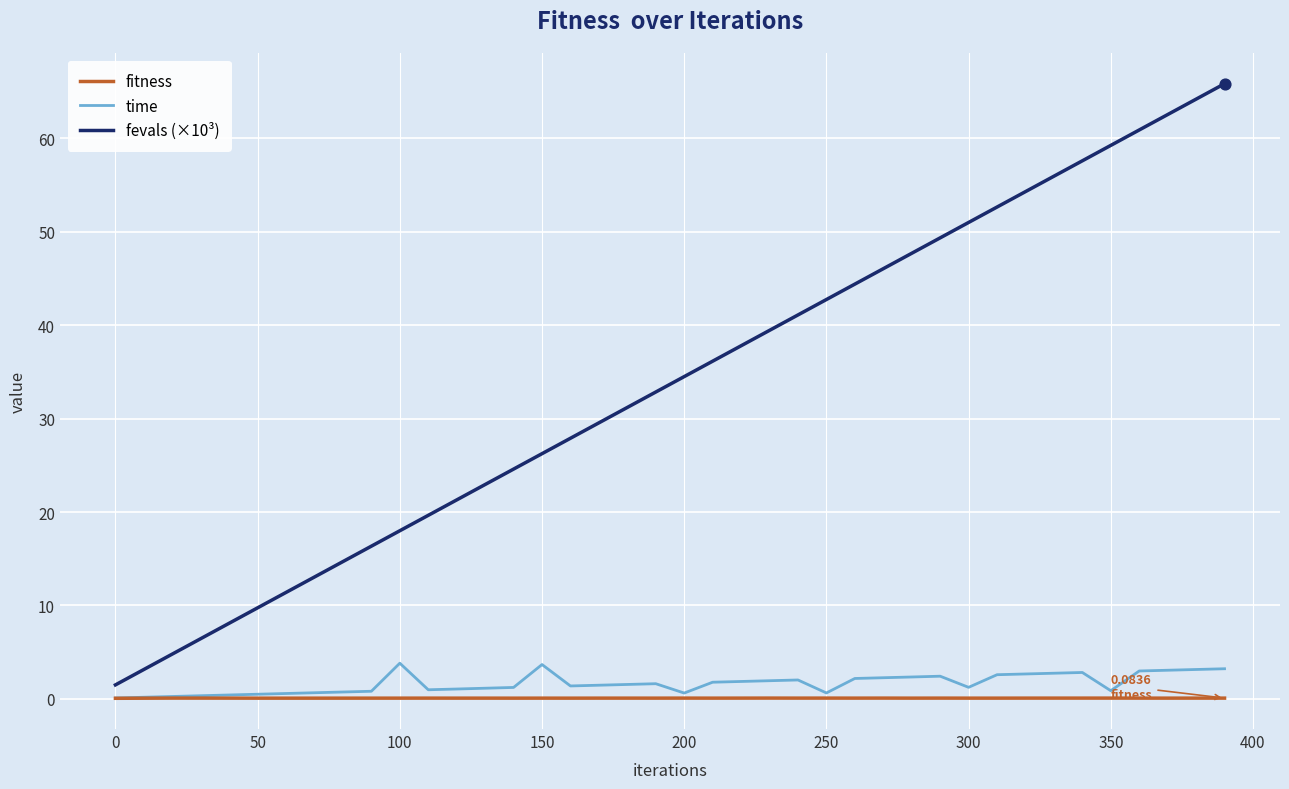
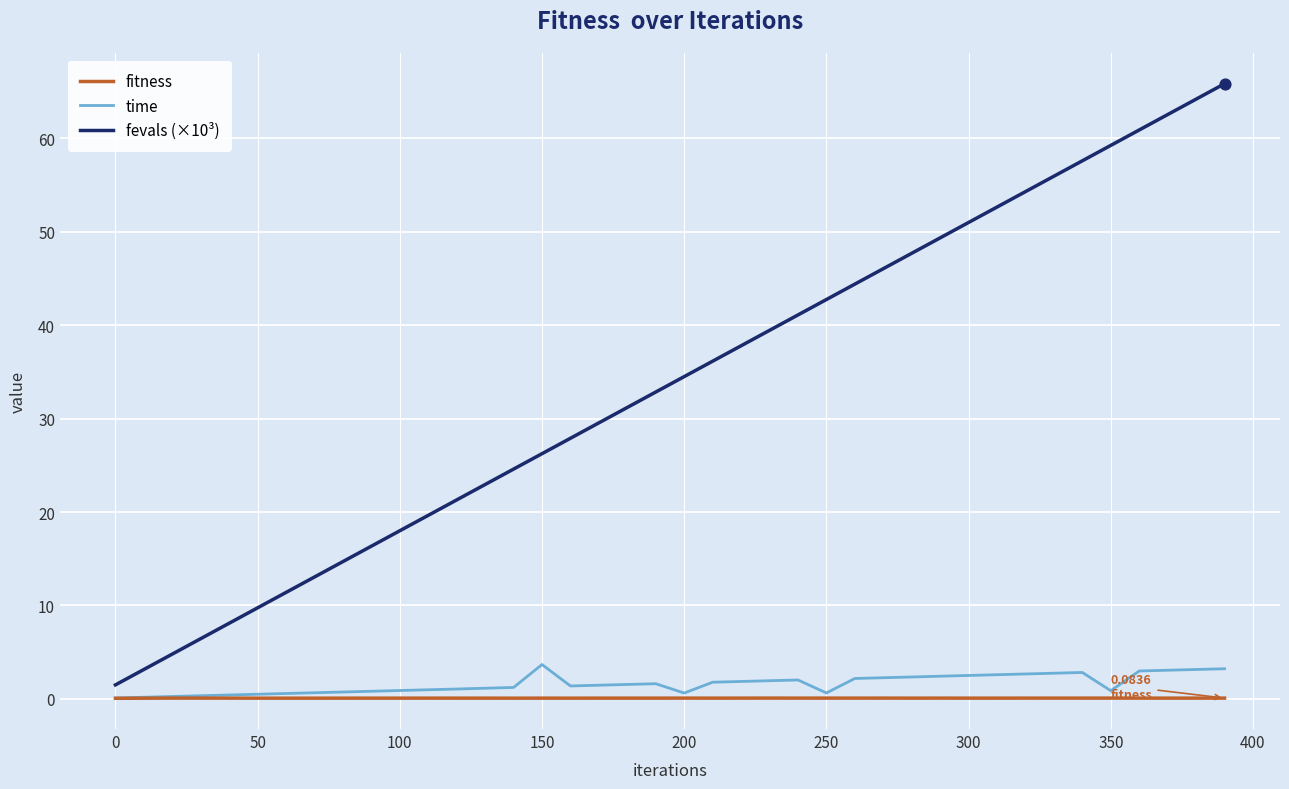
  {
    "fitness": {
      "50": 0,
      "100": 0,
      "150": 0,
      "200": 0,
      "250": 0,
      "300": 0
    },
    "time": {
      "50": 1,
-     "100": 4,
+     "100": 1,
      "150": 4,
      "200": 1,
      "250": 1,
-     "300": 1
+     "300": 3
    }
  }
